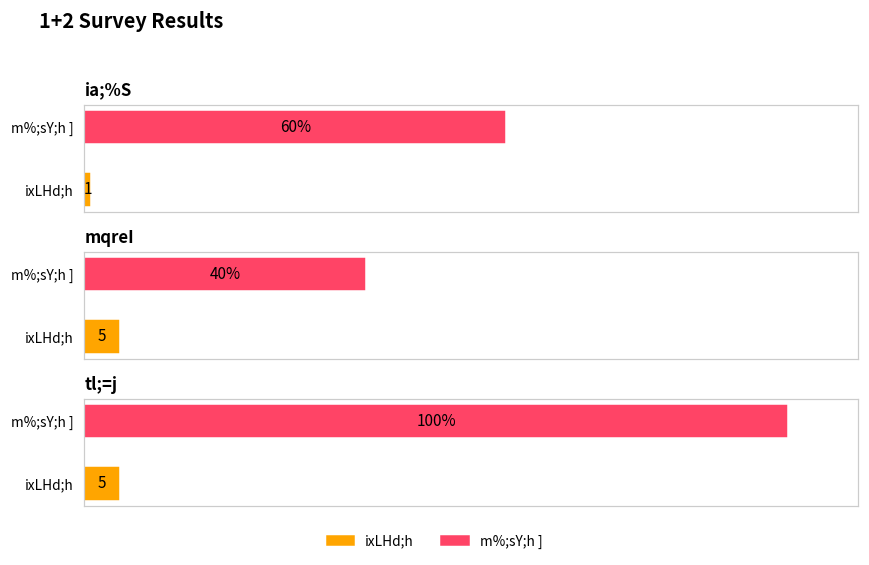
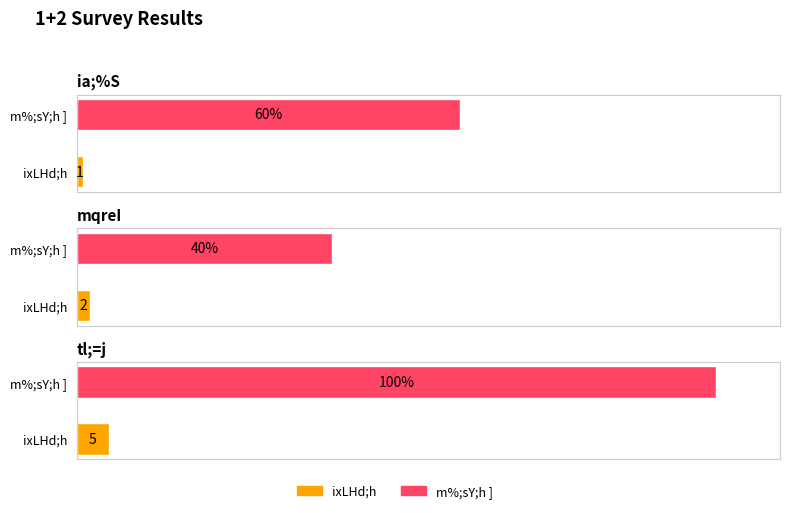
  {
    "ia;%S": {
      "m%;sY;h ]": "60%",
      "ixLHd;h": "1"
    },
    "mqreI": {
      "m%;sY;h ]": "40%",
-     "ixLHd;h": "5"
+     "ixLHd;h": "2"
    },
    "tl;=j": {
      "m%;sY;h ]": "100%",
      "ixLHd;h": "5"
    }
  }
